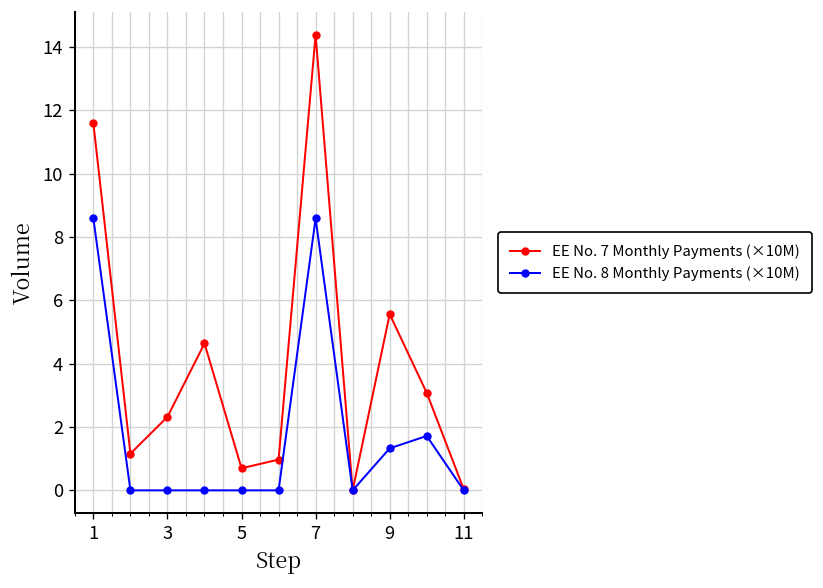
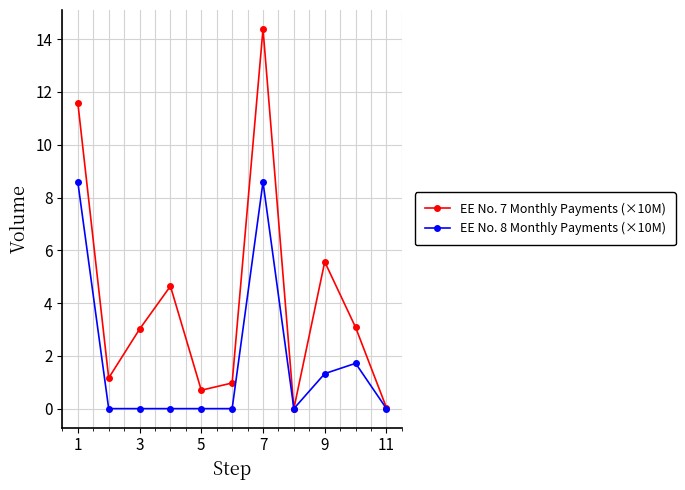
  {
    "EE No. 7 Monthly Payments (×10M)": {
      "1": 11.6,
-     "3": 2.3,
+     "3": 3.0,
      "5": 0.7,
      "7": 14.4,
      "9": 5.6
    },
    "EE No. 8 Monthly Payments (×10M)": {
      "1": 8.6,
      "3": 0.0,
      "5": 0.0,
      "7": 8.6,
      "9": 1.3
    }
  }
